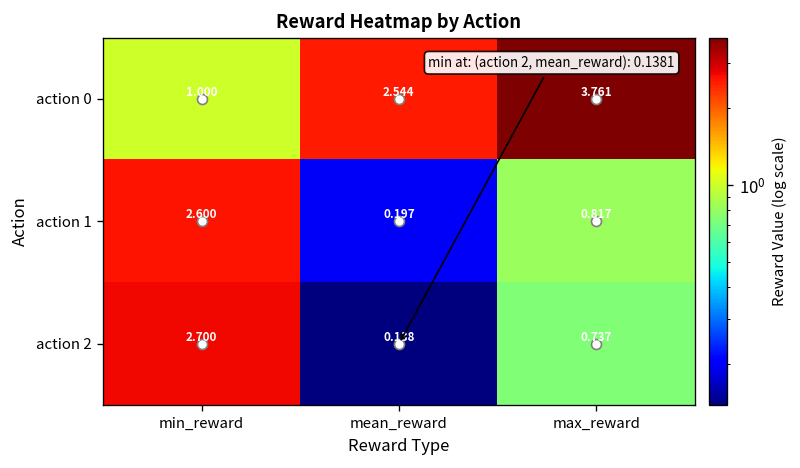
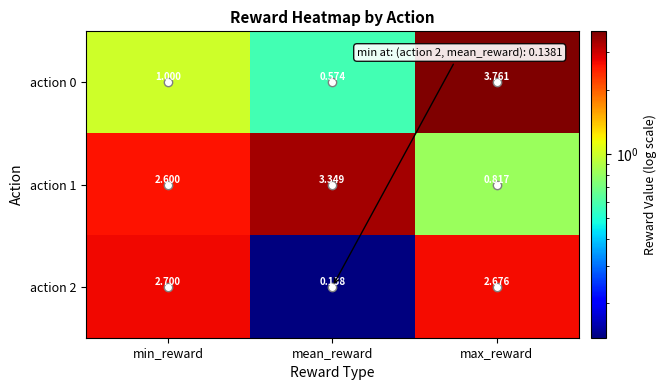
  {
    "action 0": {
-     "mean_reward": 2.544
+     "mean_reward": 0.574
    },
    "action 1": {
-     "mean_reward": 0.197
+     "mean_reward": 3.349
    },
    "action 2": {
-     "max_reward": 0.737
+     "max_reward": 2.676
    }
  }
